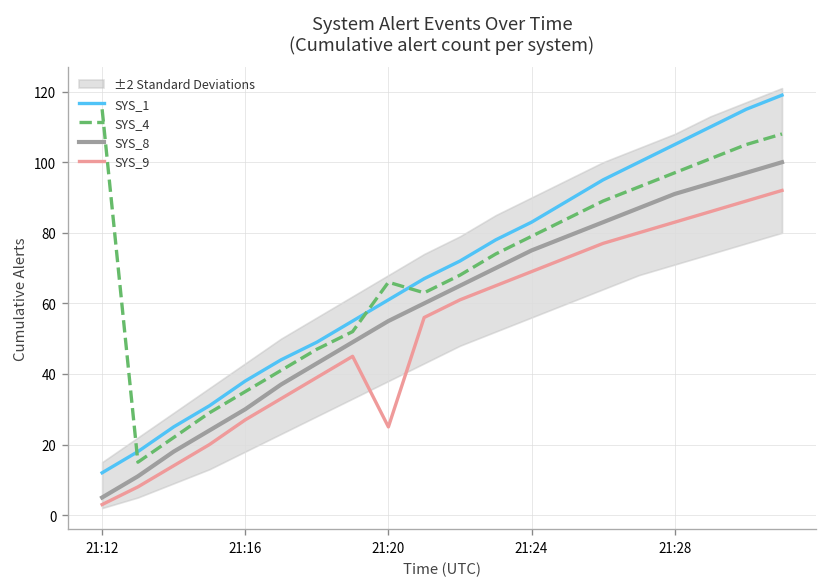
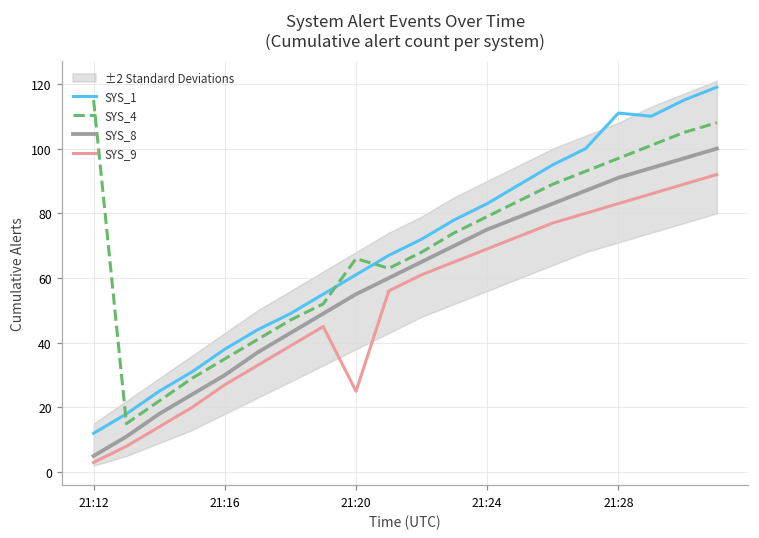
  {
    "SYS_1": {
      "21:12": 12,
      "21:16": 38,
      "21:20": 61,
      "21:24": 83,
-     "21:28": 105
+     "21:28": 111
    },
    "SYS_4": {
      "21:12": 115,
      "21:16": 35,
      "21:20": 66,
      "21:24": 79,
      "21:28": 97
    },
    "SYS_9": {
      "21:12": 3,
      "21:16": 27,
      "21:20": 25,
      "21:24": 69,
      "21:28": 83
    }
  }
